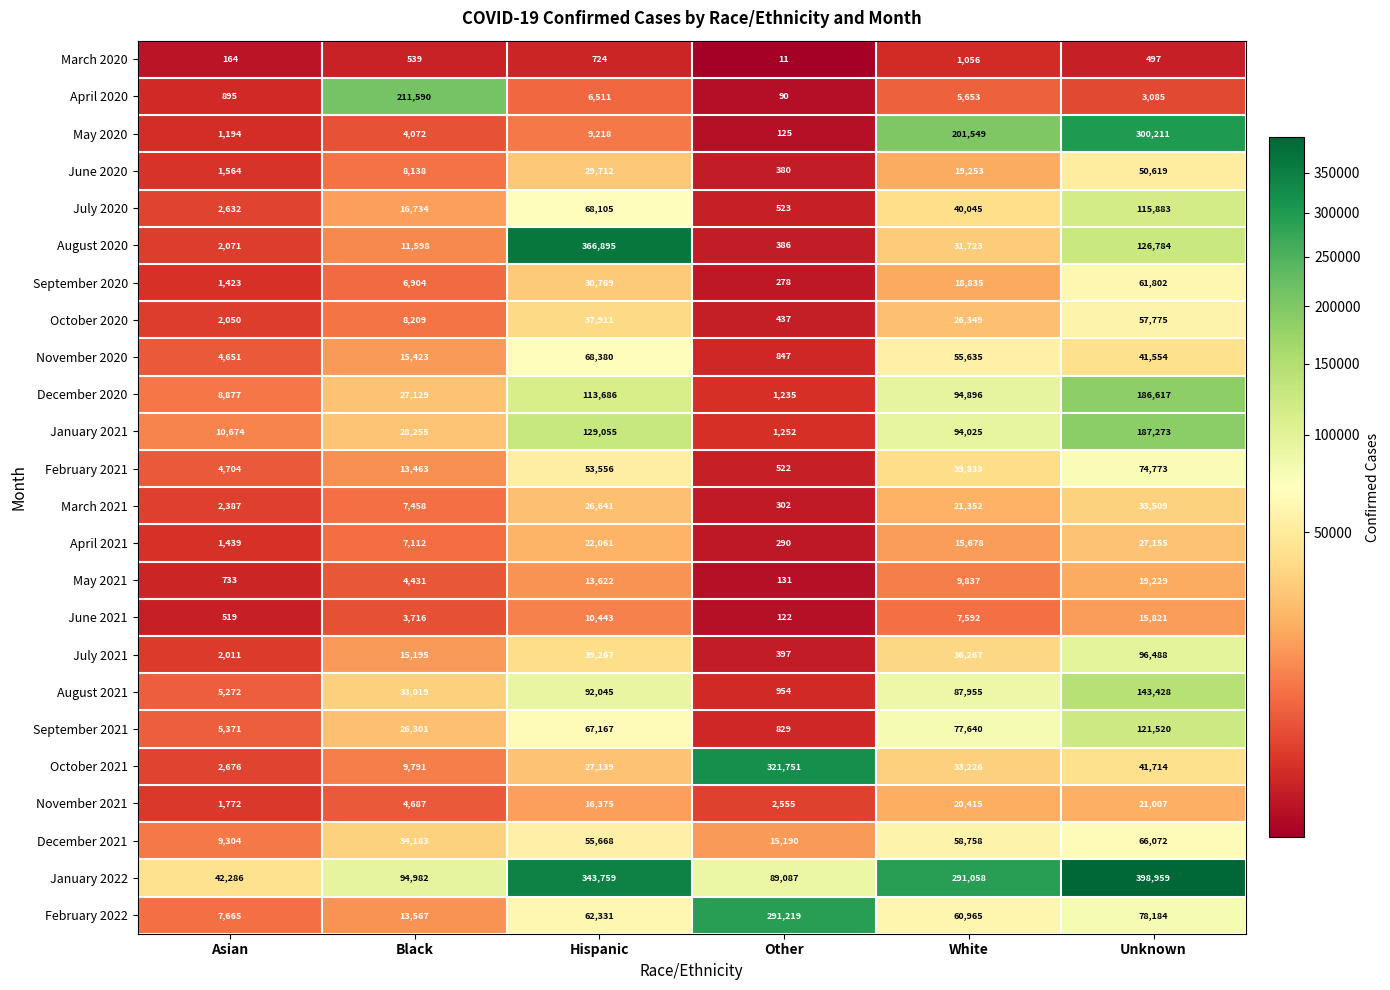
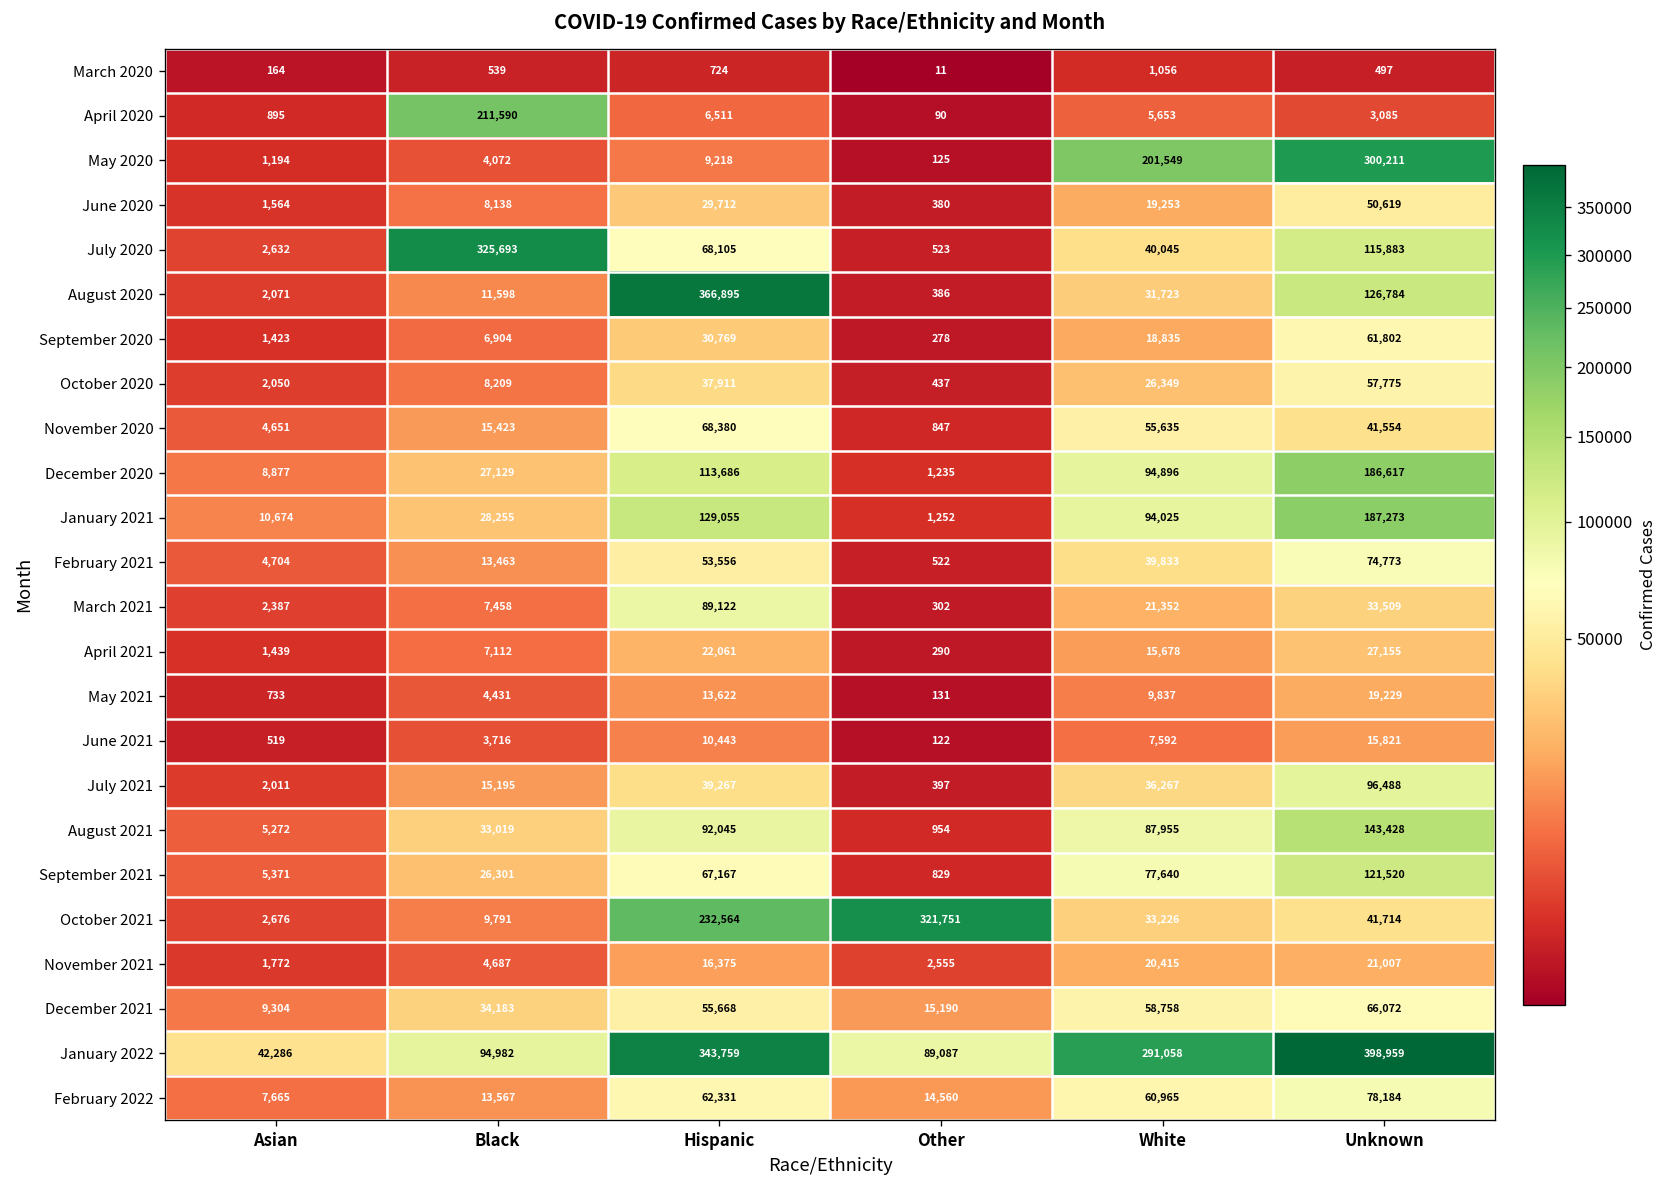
  {
    "March 2020": {
      "Asian": "164",
      "Black": "539",
      "Hispanic": "724",
      "Other": "11",
      "White": "1,056",
      "Unknown": "497"
    },
    "April 2020": {
      "Asian": "895",
      "Black": "211,590",
      "Hispanic": "6,511",
      "Other": "90",
      "White": "5,653",
      "Unknown": "3,085"
    },
    "May 2020": {
      "Asian": "1,194",
      "Black": "4,072",
      "Hispanic": "9,218",
      "Other": "125",
      "White": "201,549",
      "Unknown": "300,211"
    },
    "June 2020": {
      "Asian": "1,564",
      "Black": "8,138",
      "Hispanic": "29,712",
      "Other": "380",
      "White": "19,253",
      "Unknown": "50,619"
    },
    "July 2020": {
      "Asian": "2,632",
-     "Black": "16,734",
+     "Black": "325,693",
      "Hispanic": "68,105",
      "Other": "523",
      "White": "40,045",
      "Unknown": "115,883"
    },
    "August 2020": {
      "Asian": "2,071",
      "Black": "11,598",
      "Hispanic": "366,895",
      "Other": "386",
      "White": "31,723",
      "Unknown": "126,784"
    },
    "September 2020": {
      "Asian": "1,423",
      "Black": "6,904",
      "Hispanic": "30,769",
      "Other": "278",
      "White": "18,835",
      "Unknown": "61,802"
    },
    "October 2020": {
      "Asian": "2,050",
      "Black": "8,209",
      "Hispanic": "37,911",
      "Other": "437",
      "White": "26,349",
      "Unknown": "57,775"
    },
    "November 2020": {
      "Asian": "4,651",
      "Black": "15,423",
      "Hispanic": "68,380",
      "Other": "847",
      "White": "55,635",
      "Unknown": "41,554"
    },
    "December 2020": {
      "Asian": "8,877",
      "Black": "27,129",
      "Hispanic": "113,686",
      "Other": "1,235",
      "White": "94,896",
      "Unknown": "186,617"
    },
    "January 2021": {
      "Asian": "10,674",
      "Black": "28,255",
      "Hispanic": "129,055",
      "Other": "1,252",
      "White": "94,025",
      "Unknown": "187,273"
    },
    "February 2021": {
      "Asian": "4,704",
      "Black": "13,463",
      "Hispanic": "53,556",
      "Other": "522",
      "White": "39,833",
      "Unknown": "74,773"
    },
    "March 2021": {
      "Asian": "2,387",
      "Black": "7,458",
-     "Hispanic": "26,641",
+     "Hispanic": "89,122",
      "Other": "302",
      "White": "21,352",
      "Unknown": "33,509"
    },
    "April 2021": {
      "Asian": "1,439",
      "Black": "7,112",
      "Hispanic": "22,061",
      "Other": "290",
      "White": "15,678",
      "Unknown": "27,155"
    },
    "May 2021": {
      "Asian": "733",
      "Black": "4,431",
      "Hispanic": "13,622",
      "Other": "131",
      "White": "9,837",
      "Unknown": "19,229"
    },
    "June 2021": {
      "Asian": "519",
      "Black": "3,716",
      "Hispanic": "10,443",
      "Other": "122",
      "White": "7,592",
      "Unknown": "15,821"
    },
    "July 2021": {
      "Asian": "2,011",
      "Black": "15,195",
      "Hispanic": "39,267",
      "Other": "397",
      "White": "36,267",
      "Unknown": "96,488"
    },
    "August 2021": {
      "Asian": "5,272",
      "Black": "33,019",
      "Hispanic": "92,045",
      "Other": "954",
      "White": "87,955",
      "Unknown": "143,428"
    },
    "September 2021": {
      "Asian": "5,371",
      "Black": "26,301",
      "Hispanic": "67,167",
      "Other": "829",
      "White": "77,640",
      "Unknown": "121,520"
    },
    "October 2021": {
      "Asian": "2,676",
      "Black": "9,791",
-     "Hispanic": "27,139",
+     "Hispanic": "232,564",
      "Other": "321,751",
      "White": "33,226",
      "Unknown": "41,714"
    },
    "November 2021": {
      "Asian": "1,772",
      "Black": "4,687",
      "Hispanic": "16,375",
      "Other": "2,555",
      "White": "20,415",
      "Unknown": "21,007"
    },
    "December 2021": {
      "Asian": "9,304",
      "Black": "34,183",
      "Hispanic": "55,668",
      "Other": "15,190",
      "White": "58,758",
      "Unknown": "66,072"
    },
    "January 2022": {
      "Asian": "42,286",
      "Black": "94,982",
      "Hispanic": "343,759",
      "Other": "89,087",
      "White": "291,058",
      "Unknown": "398,959"
    },
    "February 2022": {
      "Asian": "7,665",
      "Black": "13,567",
      "Hispanic": "62,331",
-     "Other": "291,219",
+     "Other": "14,560",
      "White": "60,965",
      "Unknown": "78,184"
    }
  }
